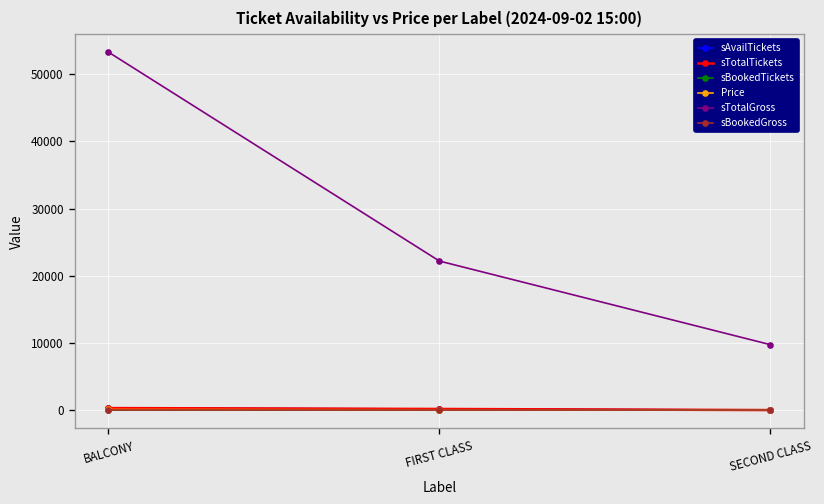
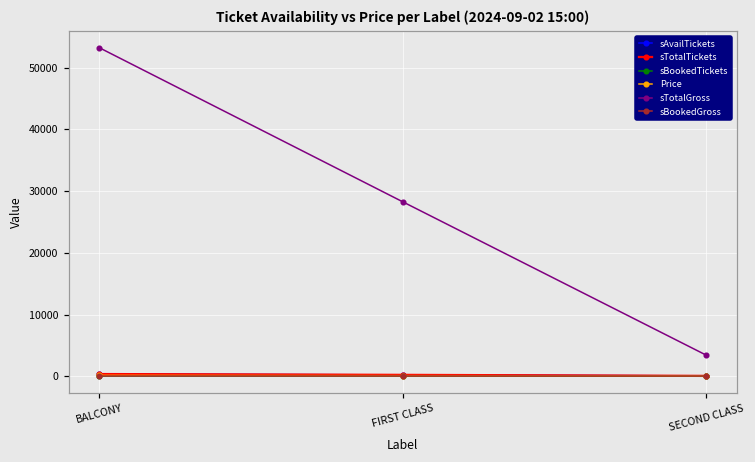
  {
    "sTotalGross": {
      "BALCONY": 53000,
-     "FIRST CLASS": 22000,
-     "SECOND CLASS": 10000
+     "FIRST CLASS": 28000,
+     "SECOND CLASS": 3000
    }
  }
